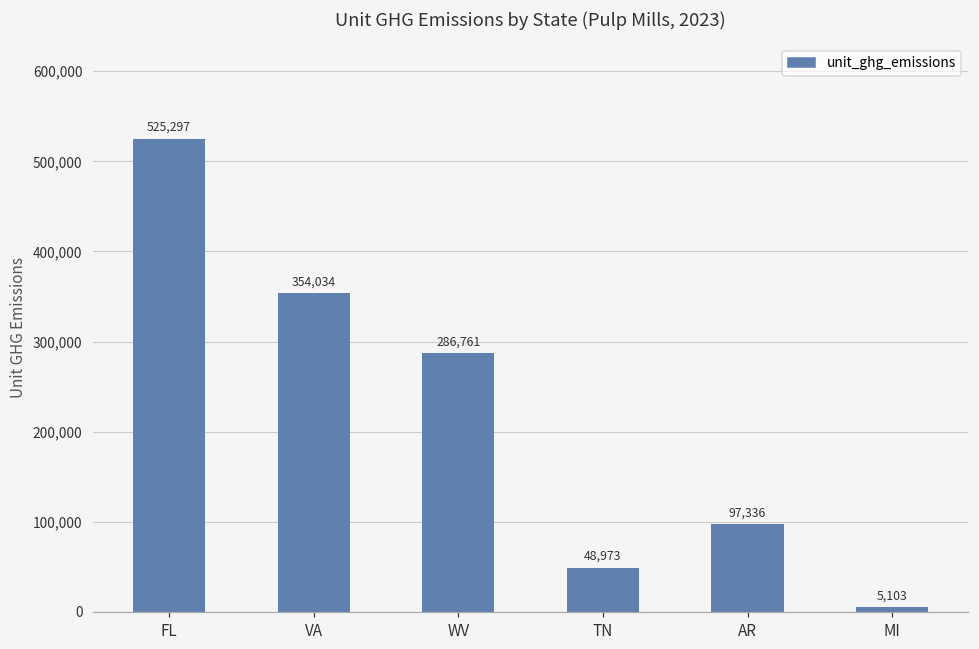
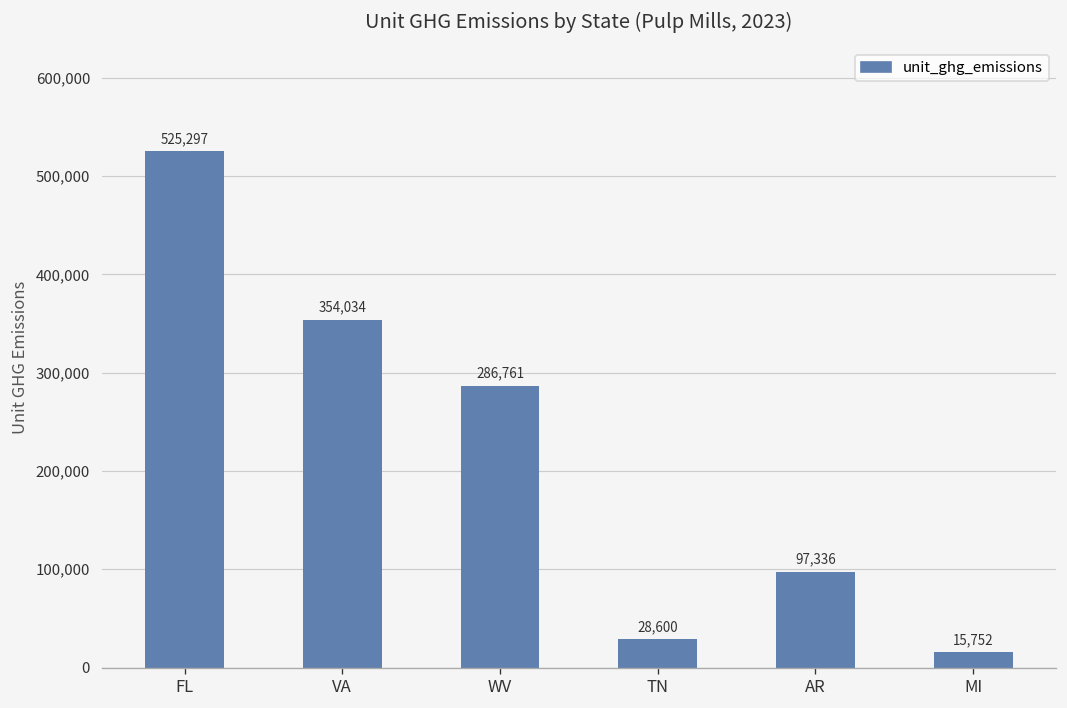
  {
    "FL": "525,297",
    "VA": "354,034",
    "WV": "286,761",
-   "TN": "48,973",
+   "TN": "28,600",
    "AR": "97,336",
-   "MI": "5,103"
+   "MI": "15,752"
  }
